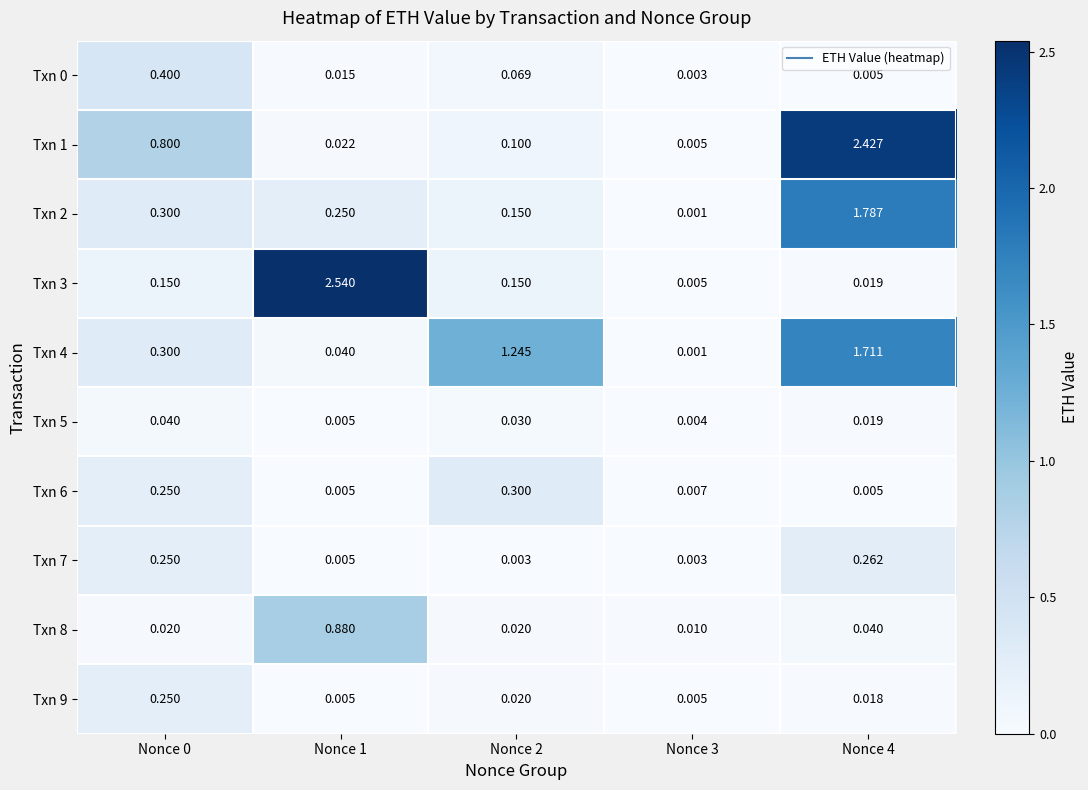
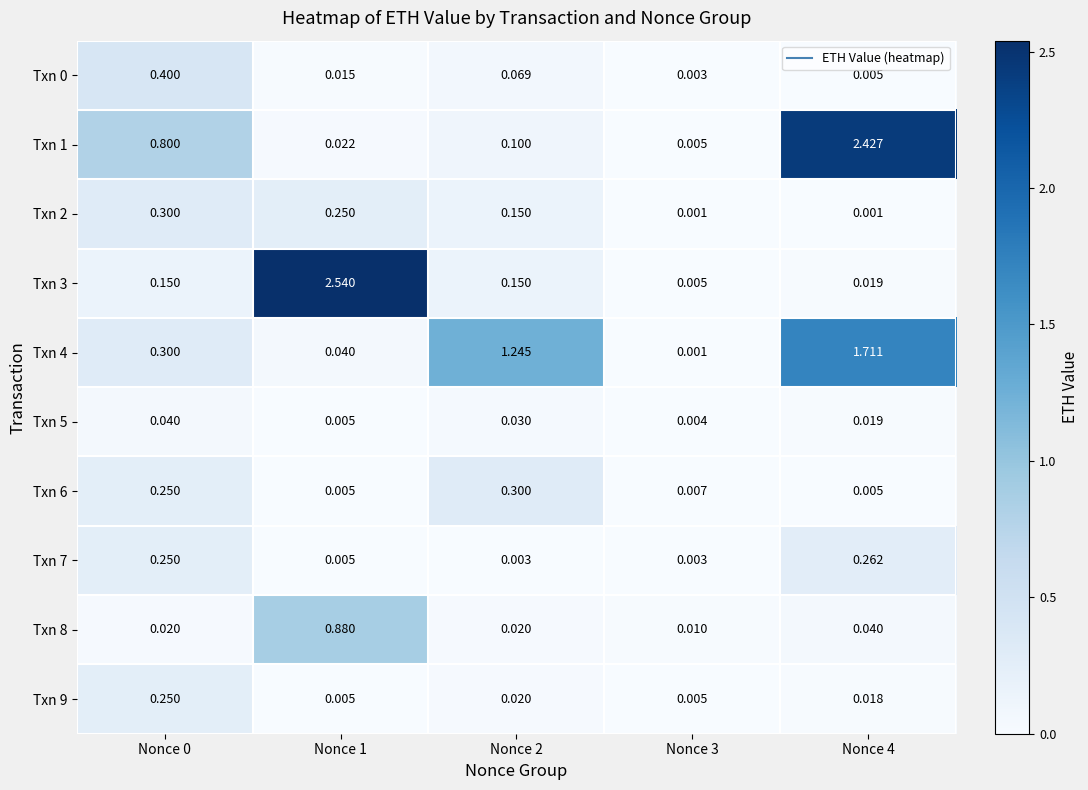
  {
    "Txn 0": {
      "Nonce 0": 0.400,
      "Nonce 1": 0.015,
      "Nonce 2": 0.069,
      "Nonce 3": 0.003
    },
    "Txn 1": {
      "Nonce 0": 0.800,
      "Nonce 1": 0.022,
      "Nonce 2": 0.100,
      "Nonce 3": 0.005,
      "Nonce 4": 2.427
    },
    "Txn 2": {
      "Nonce 0": 0.300,
      "Nonce 1": 0.250,
      "Nonce 2": 0.150,
      "Nonce 3": 0.001,
-     "Nonce 4": 1.787
+     "Nonce 4": 0.001
    },
    "Txn 3": {
      "Nonce 0": 0.150,
      "Nonce 1": 2.540,
      "Nonce 2": 0.150,
      "Nonce 3": 0.005,
      "Nonce 4": 0.019
    },
    "Txn 4": {
      "Nonce 0": 0.300,
      "Nonce 1": 0.040,
      "Nonce 2": 1.245,
      "Nonce 3": 0.001,
      "Nonce 4": 1.711
    },
    "Txn 5": {
      "Nonce 0": 0.040,
      "Nonce 1": 0.005,
      "Nonce 2": 0.030,
      "Nonce 3": 0.004,
      "Nonce 4": 0.019
    },
    "Txn 6": {
      "Nonce 0": 0.250,
      "Nonce 1": 0.005,
      "Nonce 2": 0.300,
      "Nonce 3": 0.007,
      "Nonce 4": 0.005
    },
    "Txn 7": {
      "Nonce 0": 0.250,
      "Nonce 1": 0.005,
      "Nonce 2": 0.003,
      "Nonce 3": 0.003,
      "Nonce 4": 0.262
    },
    "Txn 8": {
      "Nonce 0": 0.020,
      "Nonce 1": 0.880,
      "Nonce 2": 0.020,
      "Nonce 3": 0.010,
      "Nonce 4": 0.040
    },
    "Txn 9": {
      "Nonce 0": 0.250,
      "Nonce 1": 0.005,
      "Nonce 2": 0.020,
      "Nonce 3": 0.005,
      "Nonce 4": 0.018
    }
  }
